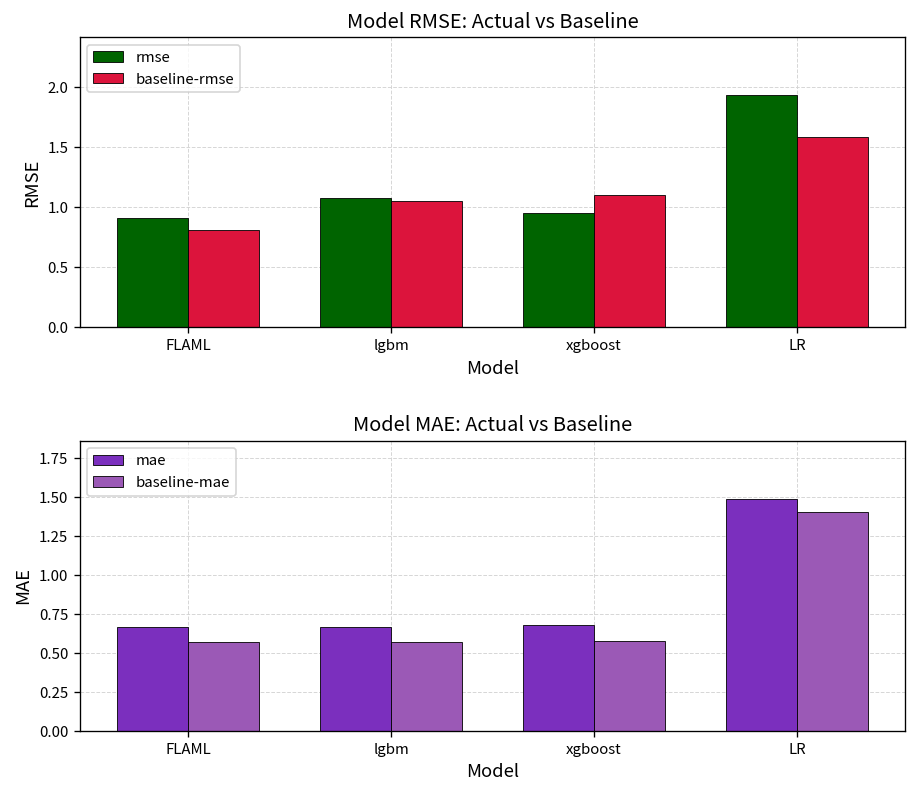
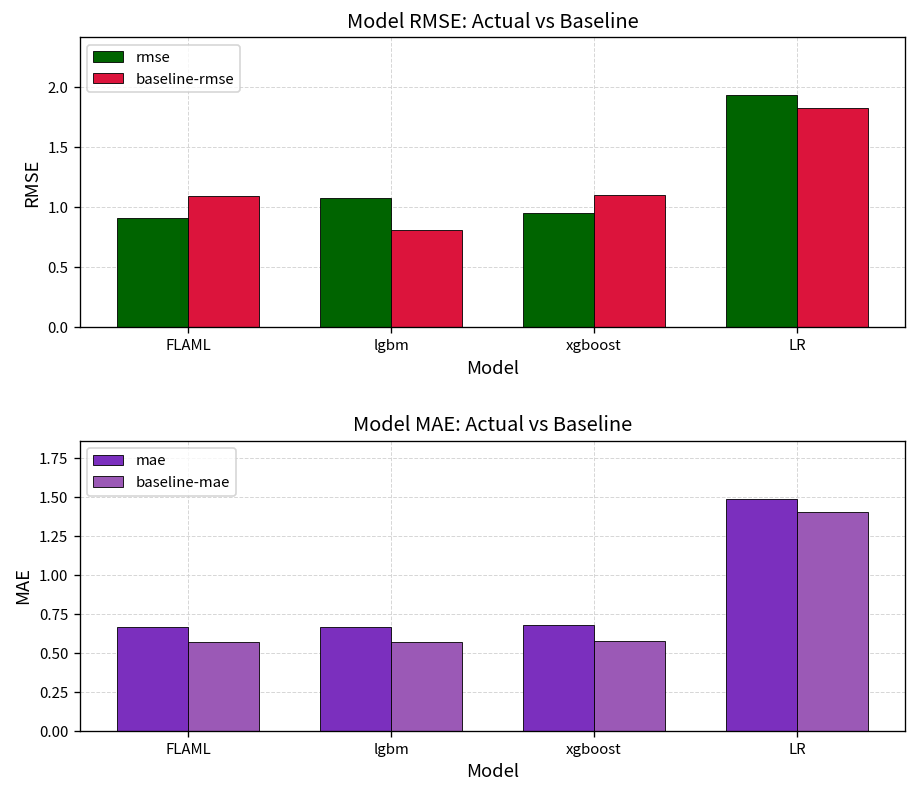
  {
    "Model RMSE: Actual vs Baseline": {
      "rmse": {
        "FLAML": 0.91,
        "lgbm": 1.08,
        "xgboost": 0.95,
        "LR": 1.93
      },
      "baseline-rmse": {
-       "FLAML": 0.81,
-       "lgbm": 1.05,
+       "FLAML": 1.09,
+       "lgbm": 0.81,
        "xgboost": 1.10,
-       "LR": 1.59
+       "LR": 1.82
      }
    }
  }
